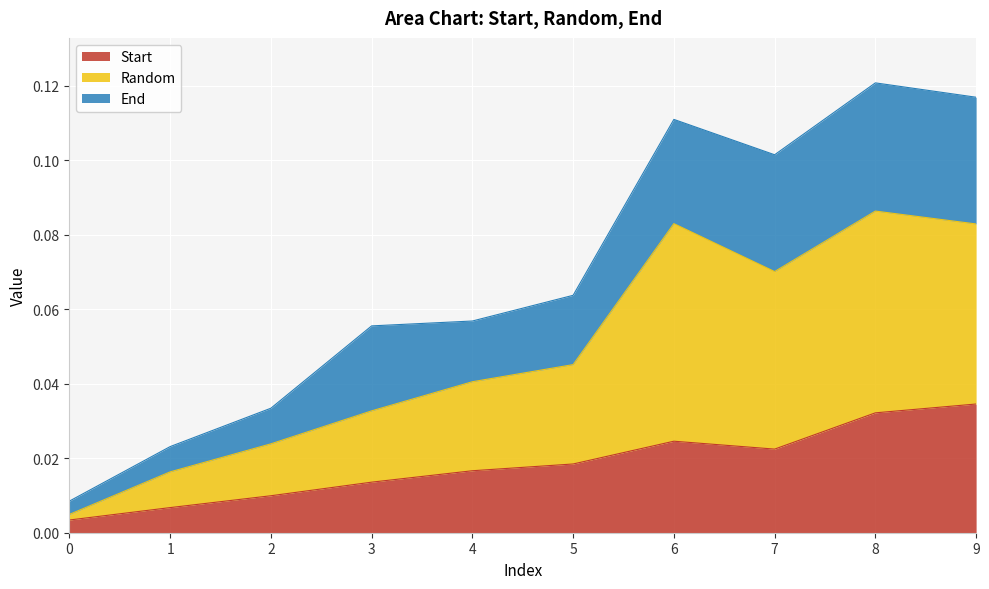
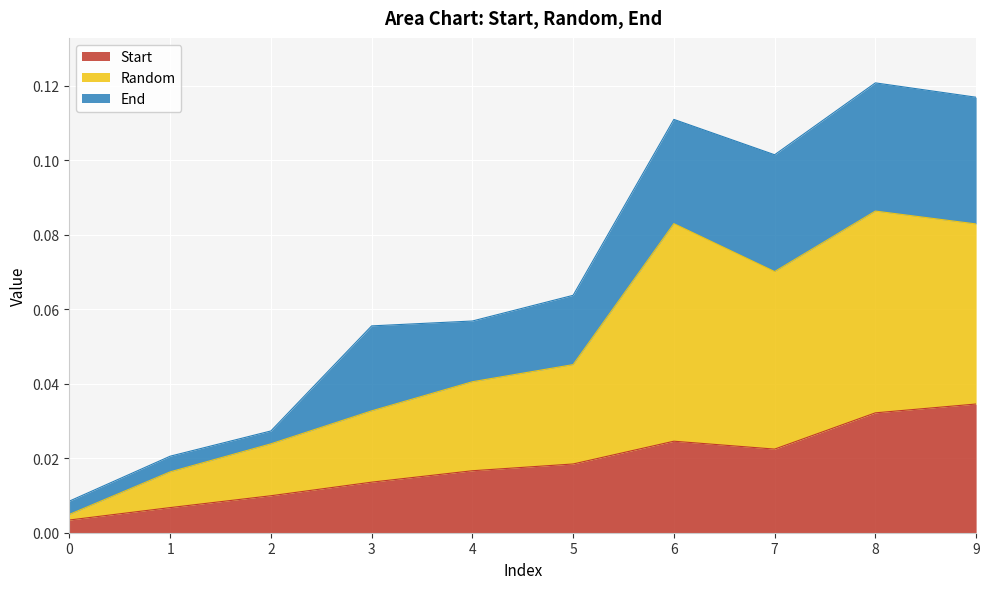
  {
    "Start": {
      "0": 0.003,
      "1": 0.007,
      "2": 0.010,
      "3": 0.014,
      "4": 0.017,
      "5": 0.018,
      "6": 0.025,
      "7": 0.022,
      "8": 0.032,
      "9": 0.035
    },
    "Random": {
      "0": 0.002,
      "1": 0.010,
      "2": 0.014,
      "3": 0.019,
      "4": 0.024,
      "5": 0.027,
      "6": 0.058,
      "7": 0.048,
      "8": 0.054,
      "9": 0.048
    },
    "End": {
      "0": 0.004,
-     "1": 0.007,
-     "2": 0.010,
+     "1": 0.004,
+     "2": 0.003,
      "3": 0.023,
      "4": 0.016,
      "5": 0.019,
      "6": 0.028,
      "7": 0.031,
      "8": 0.034,
      "9": 0.034
    }
  }
